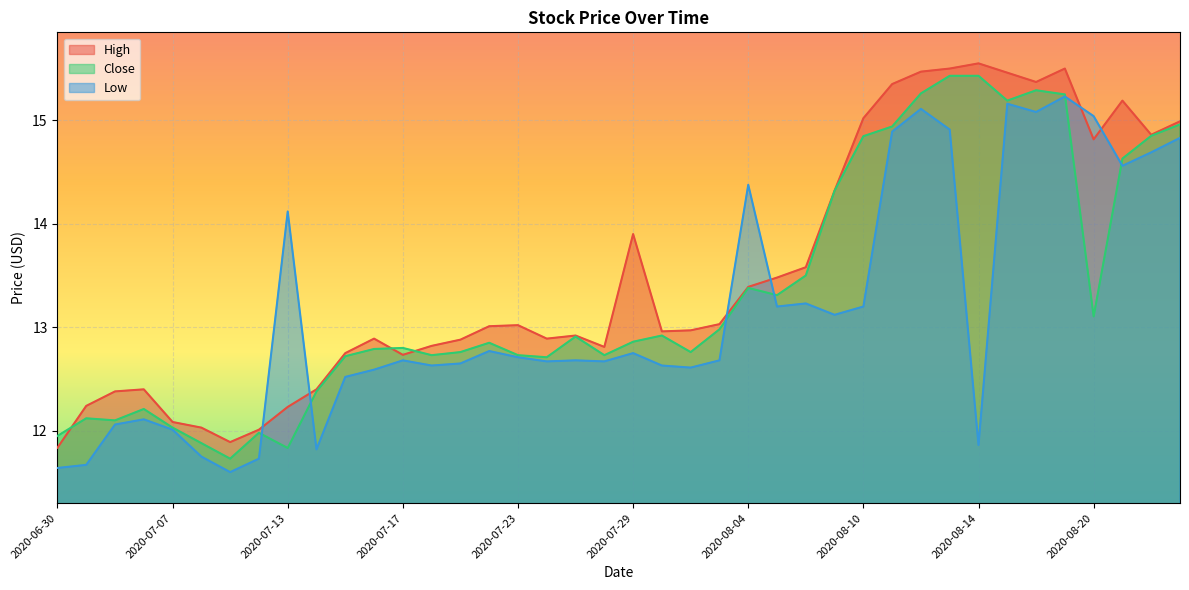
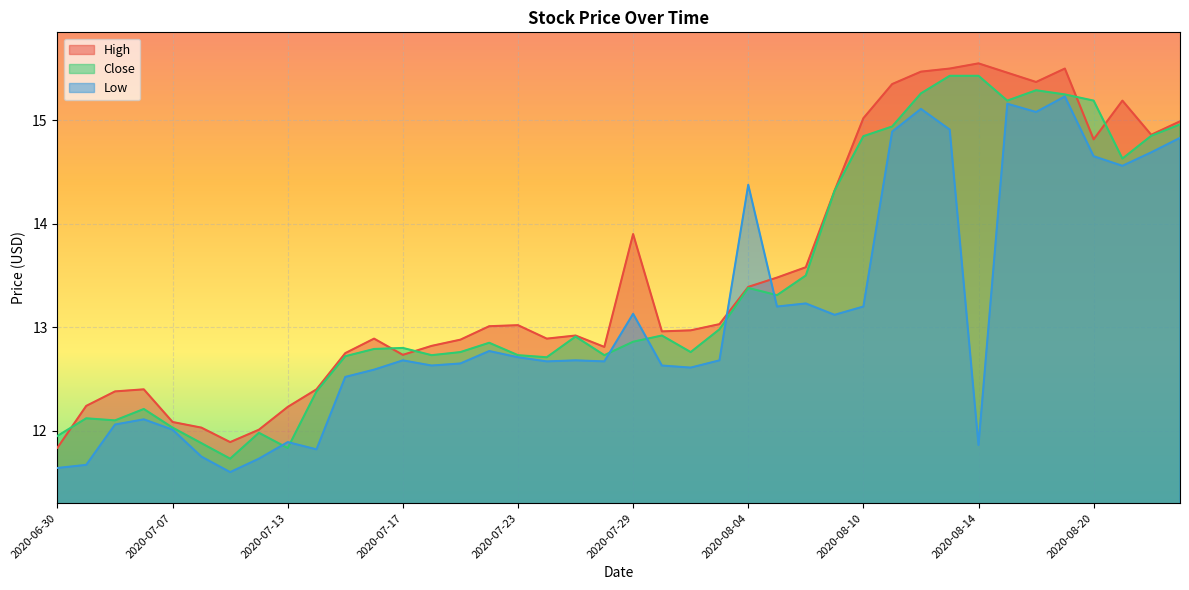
  {
    "High": {
      "2020-06-30": 11.84,
      "2020-07-07": 12.08,
      "2020-07-13": 12.23,
      "2020-07-17": 12.73,
      "2020-07-23": 13.02,
      "2020-07-29": 13.90,
      "2020-08-10": 15.02,
      "2020-08-14": 15.55,
      "2020-08-20": 14.82
    },
    "Close": {
      "2020-06-30": 11.95,
      "2020-07-13": 11.83,
      "2020-07-17": 12.80,
      "2020-07-29": 12.86,
      "2020-08-10": 14.85,
      "2020-08-14": 15.43,
-     "2020-08-20": 13.10
+     "2020-08-20": 15.19
    },
    "Low": {
      "2020-06-30": 11.64,
-     "2020-07-13": 14.12,
+     "2020-07-13": 11.89,
      "2020-07-17": 12.68,
-     "2020-07-29": 12.75,
+     "2020-07-29": 13.13,
      "2020-08-04": 14.38,
      "2020-08-10": 13.20,
      "2020-08-14": 11.86,
-     "2020-08-20": 15.04
+     "2020-08-20": 14.65
    }
  }
